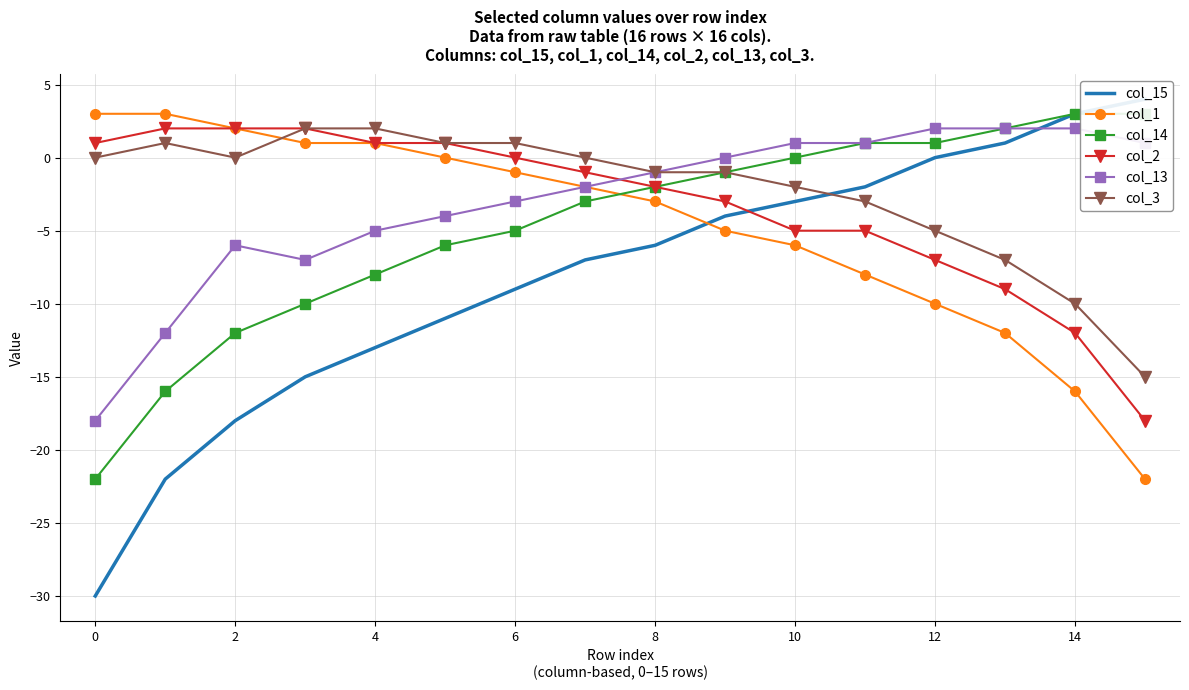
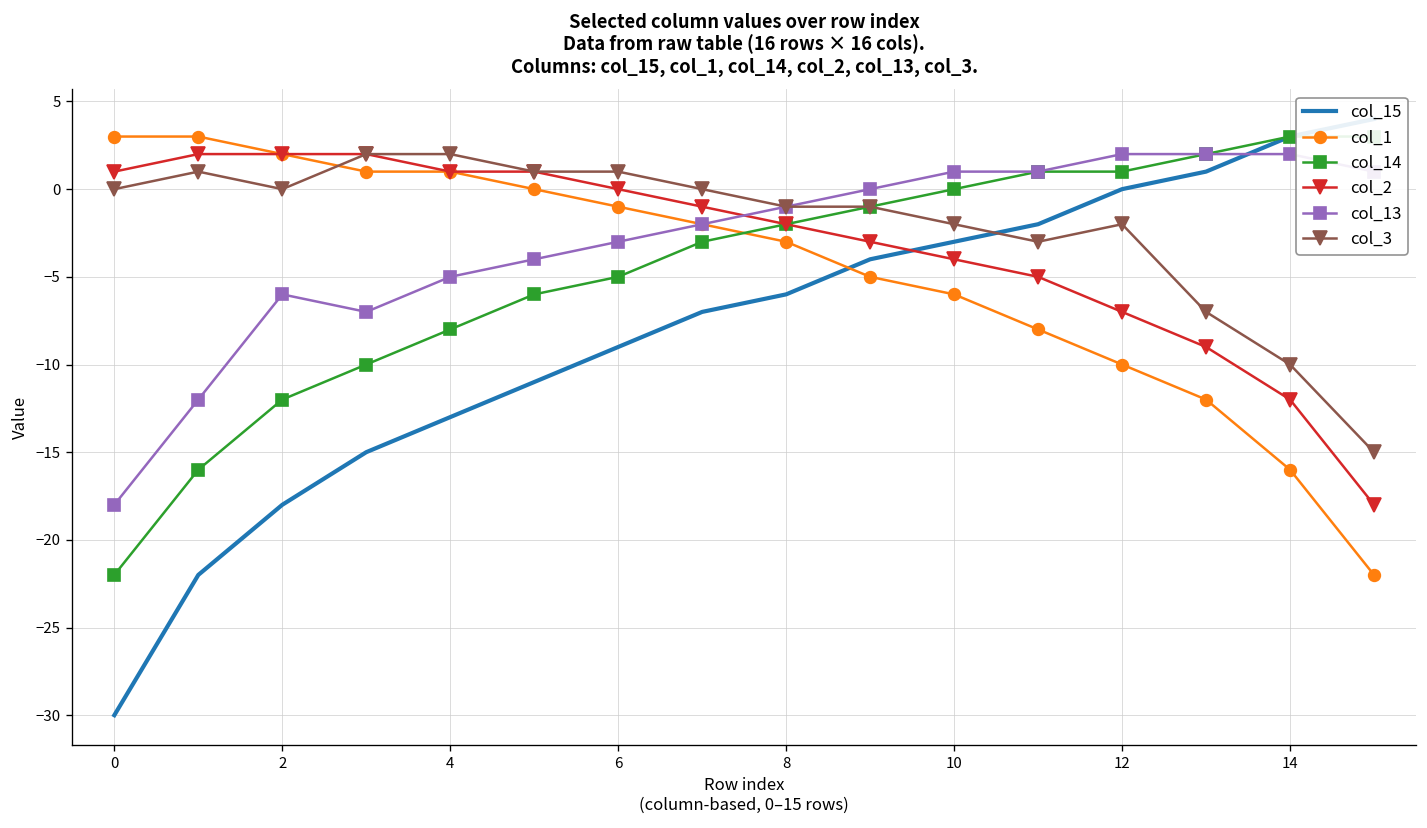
  {
    "col_15": {
      "0": -30,
      "2": -18,
      "4": -13,
      "6": -9,
      "8": -6,
      "10": -3,
      "12": 0
    },
    "col_1": {
      "0": 3,
      "6": -1,
      "8": -3,
      "10": -6,
      "12": -10,
      "14": -16
    },
    "col_14": {
      "0": -22,
      "2": -12,
      "4": -8,
      "6": -5,
      "10": 0,
      "12": 1
    },
    "col_2": {
      "0": 1,
      "6": 0,
-     "10": -5,
+     "10": -4,
      "12": -7,
      "14": -12
    },
    "col_13": {
      "0": -18,
      "2": -6,
      "4": -5,
      "6": -3,
      "10": 1,
      "12": 2,
      "14": 2
    },
    "col_3": {
      "0": 0,
      "2": 0,
      "4": 2,
      "6": 1,
      "10": -2,
-     "12": -5,
+     "12": -2,
      "14": -10
    }
  }
